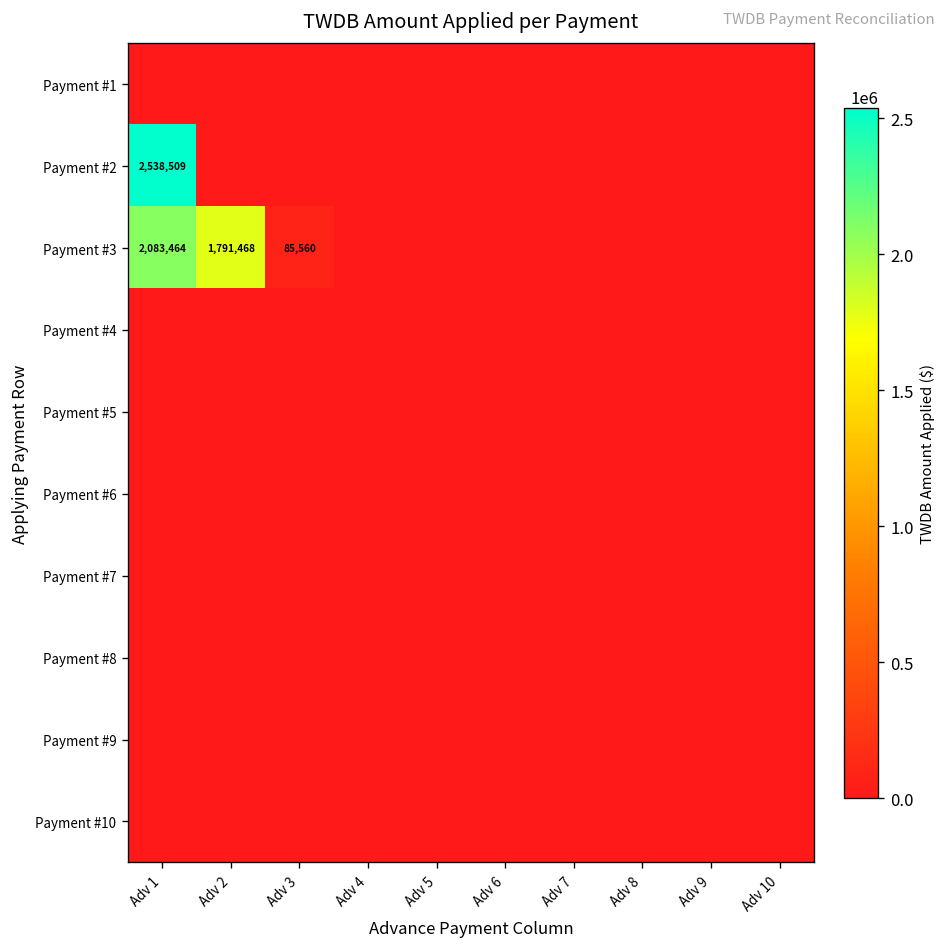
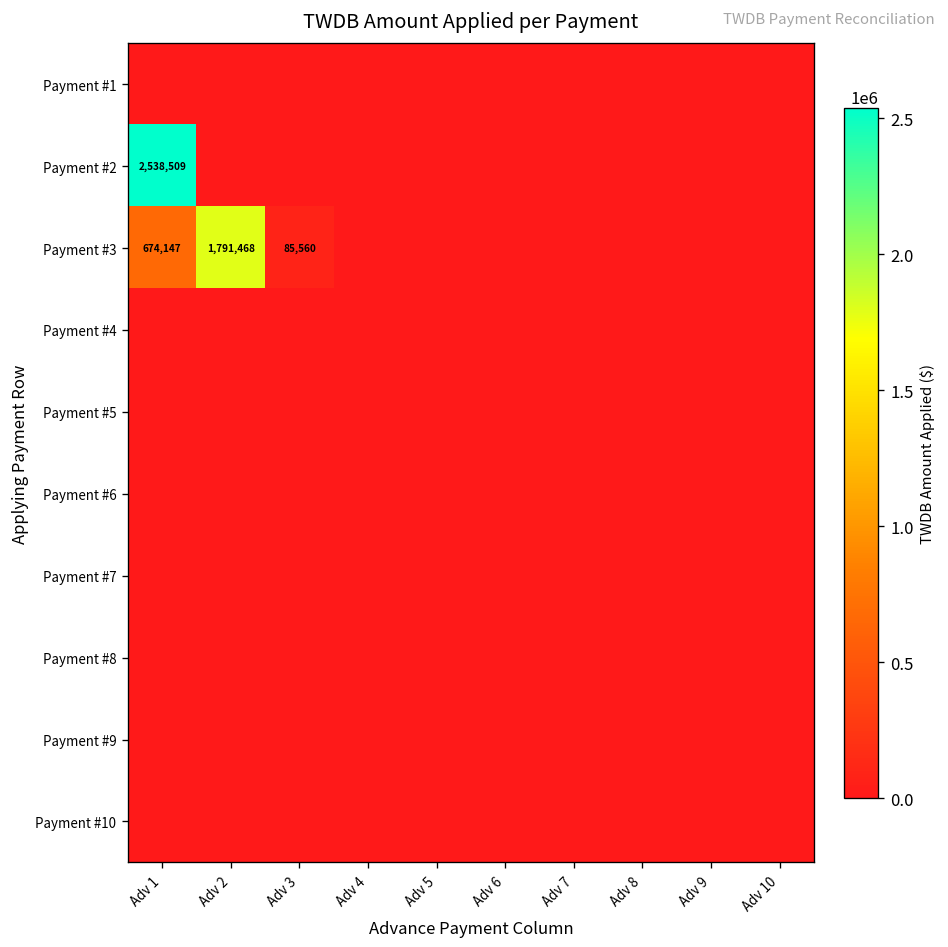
  {
    "Payment #2": {
      "Adv 1": "2,538,509"
    },
    "Payment #3": {
-     "Adv 1": "2,083,464",
+     "Adv 1": "674,147",
      "Adv 2": "1,791,468",
      "Adv 3": "85,560"
    }
  }
